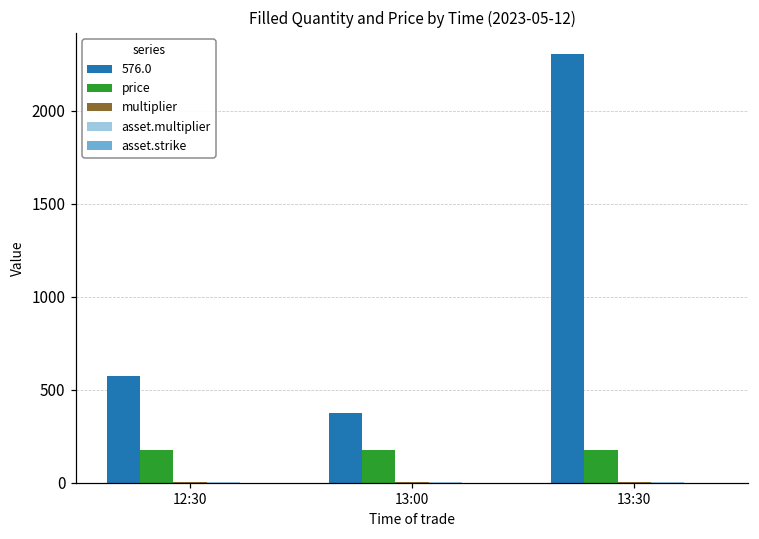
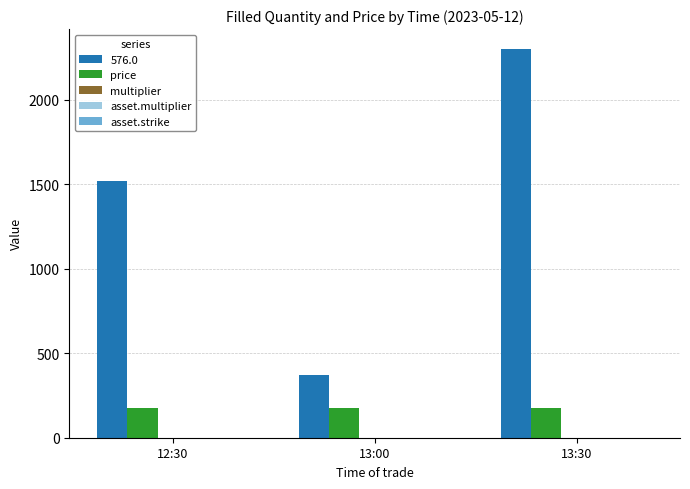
  {
    "576.0": {
-     "12:30": 580,
+     "12:30": 1520,
      "13:00": 370,
      "13:30": 2300
    },
    "price": {
      "12:30": 170,
      "13:00": 170,
      "13:30": 170
    }
  }
